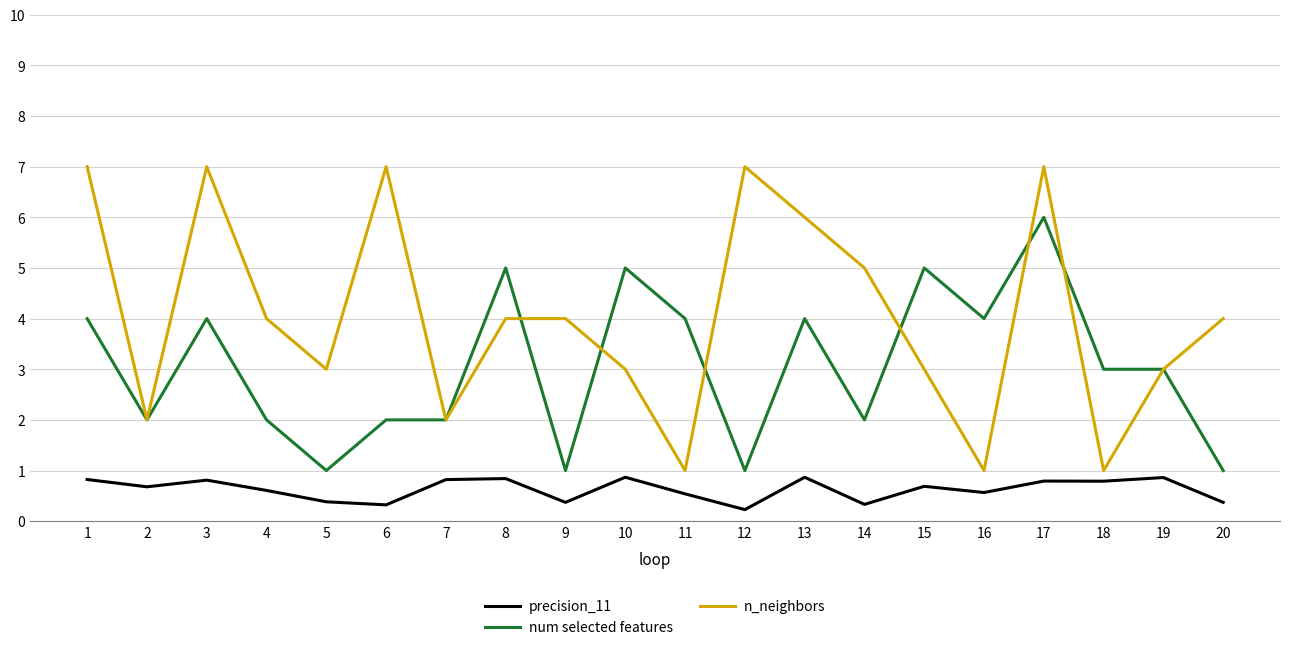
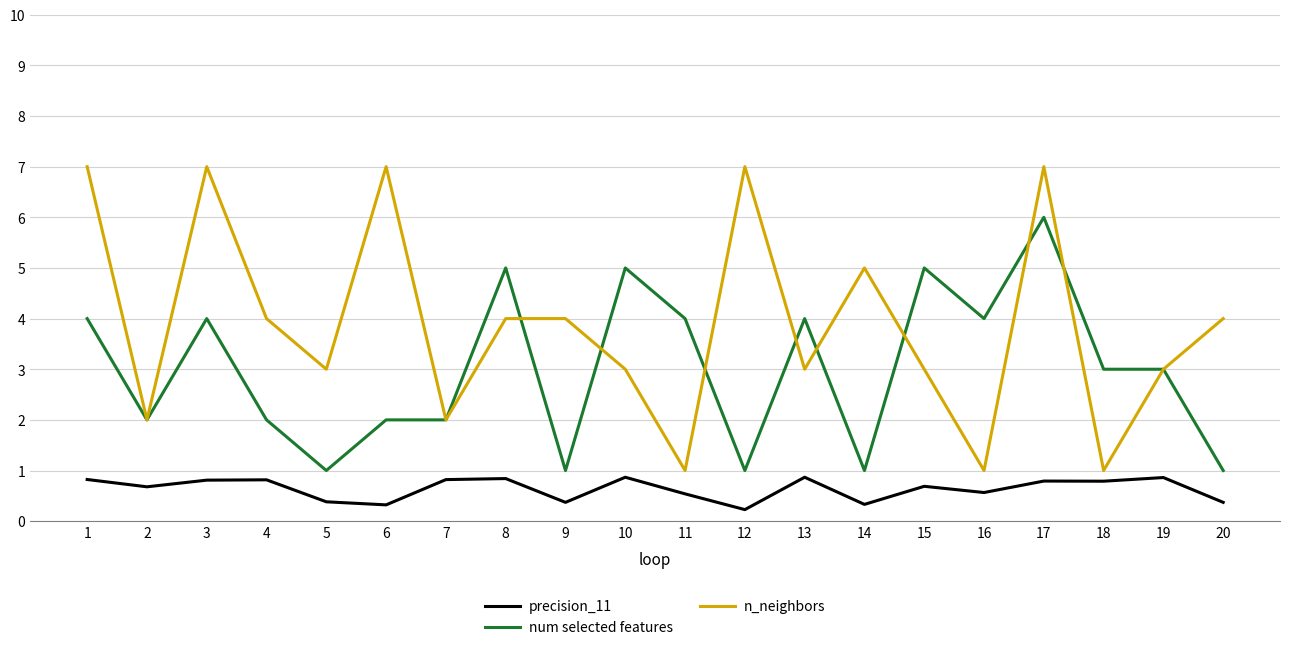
  {
    "precision_11": {
      "1": 0.8,
      "2": 0.7,
      "3": 0.8,
-     "4": 0.6,
+     "4": 0.8,
      "5": 0.4,
      "6": 0.3,
      "7": 0.8,
      "8": 0.8,
      "9": 0.4,
      "10": 0.9,
      "11": 0.5,
      "12": 0.2,
      "13": 0.9,
      "14": 0.3,
      "15": 0.7,
      "16": 0.6,
      "17": 0.8,
      "18": 0.8,
      "19": 0.9,
      "20": 0.4
    },
    "num selected features": {
      "1": 4,
      "3": 4,
      "4": 2,
      "5": 1,
      "6": 2,
      "8": 5,
      "9": 1,
      "10": 5,
      "11": 4,
      "12": 1,
      "13": 4,
-     "14": 2,
+     "14": 1,
      "15": 5,
      "16": 4,
      "17": 6,
      "18": 3,
      "20": 1
    },
    "n_neighbors": {
      "1": 7,
      "3": 7,
      "4": 4,
      "5": 3,
      "6": 7,
      "8": 4,
      "9": 4,
      "10": 3,
      "11": 1,
      "12": 7,
-     "13": 6,
+     "13": 3,
      "14": 5,
      "15": 3,
      "16": 1,
      "17": 7,
      "18": 1,
      "20": 4
    }
  }
